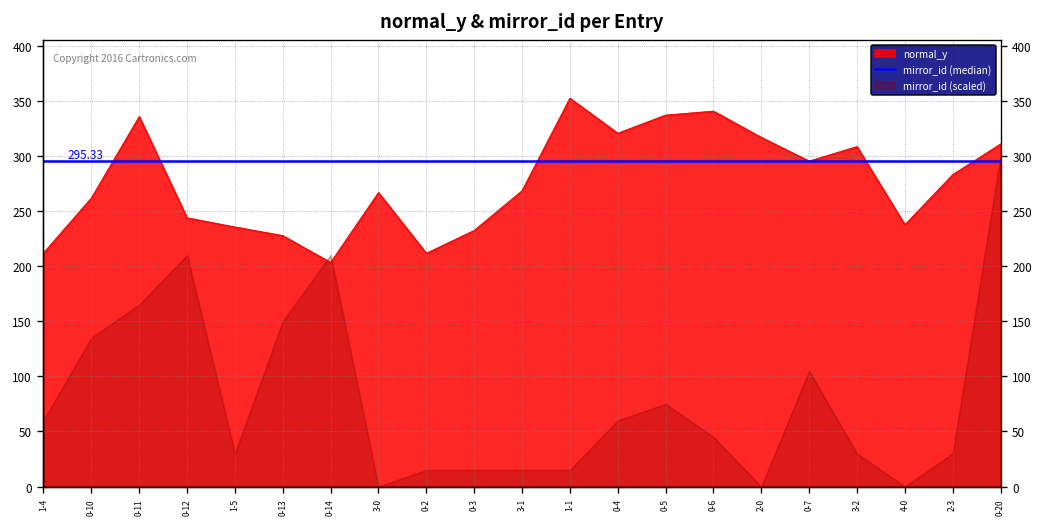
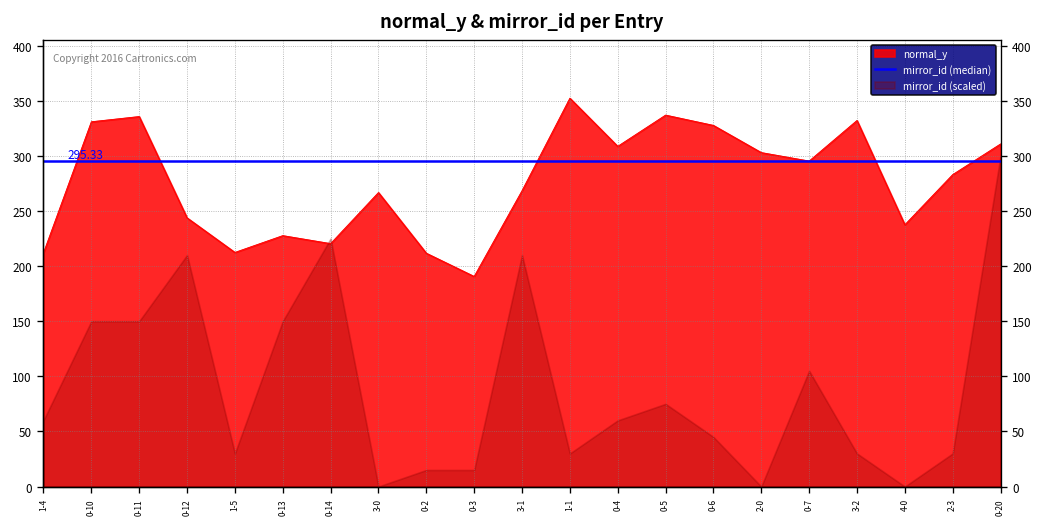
  {
    "normal_y": {
      "1-4": 210,
-     "0-10": 260,
+     "0-10": 330,
      "0-11": 340,
      "0-12": 240,
-     "1-5": 240,
+     "1-5": 210,
      "0-13": 230,
-     "0-14": 200,
+     "0-14": 220,
      "3-0": 270,
      "0-2": 210,
-     "0-3": 230,
+     "0-3": 190,
      "3-1": 270,
      "1-1": 350,
-     "0-4": 320,
+     "0-4": 310,
      "0-5": 340,
-     "0-6": 340,
-     "2-0": 320,
+     "0-6": 330,
+     "2-0": 300,
      "0-7": 300,
-     "3-2": 310,
+     "3-2": 330,
      "4-0": 240,
      "2-3": 280,
      "0-20": 310
    },
    "mirror_id (scaled)": {
      "1-4": 60,
-     "0-10": 140,
-     "0-11": 170,
+     "0-10": 150,
+     "0-11": 150,
      "0-12": 210,
      "1-5": 30,
      "0-13": 150,
-     "0-14": 210,
+     "0-14": 230,
      "3-0": 0,
      "0-2": 20,
      "0-3": 20,
-     "3-1": 20,
-     "1-1": 20,
+     "3-1": 210,
+     "1-1": 30,
      "0-4": 60,
      "0-5": 80,
      "0-6": 50,
      "2-0": 0,
      "0-7": 110,
      "3-2": 30,
      "4-0": 0,
      "2-3": 30,
      "0-20": 300
    }
  }
